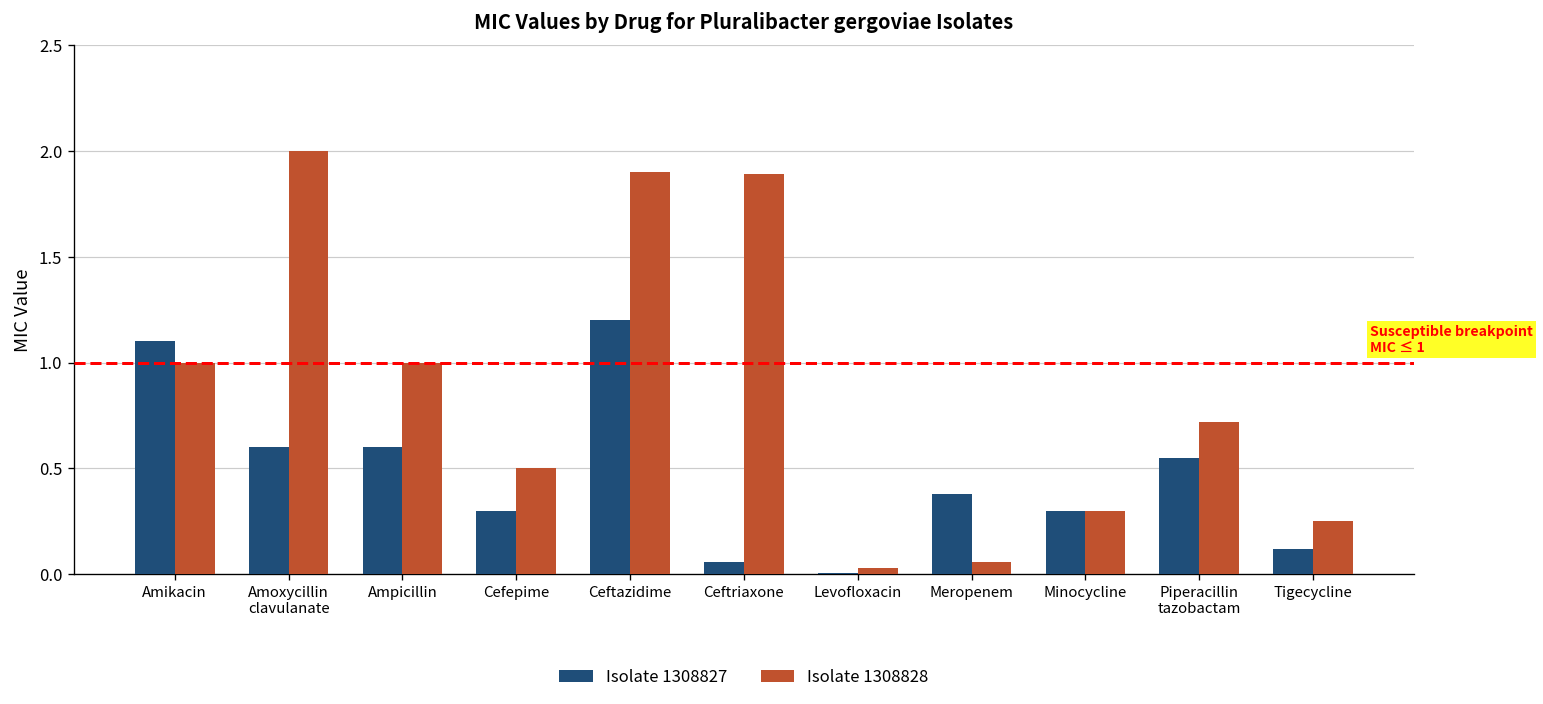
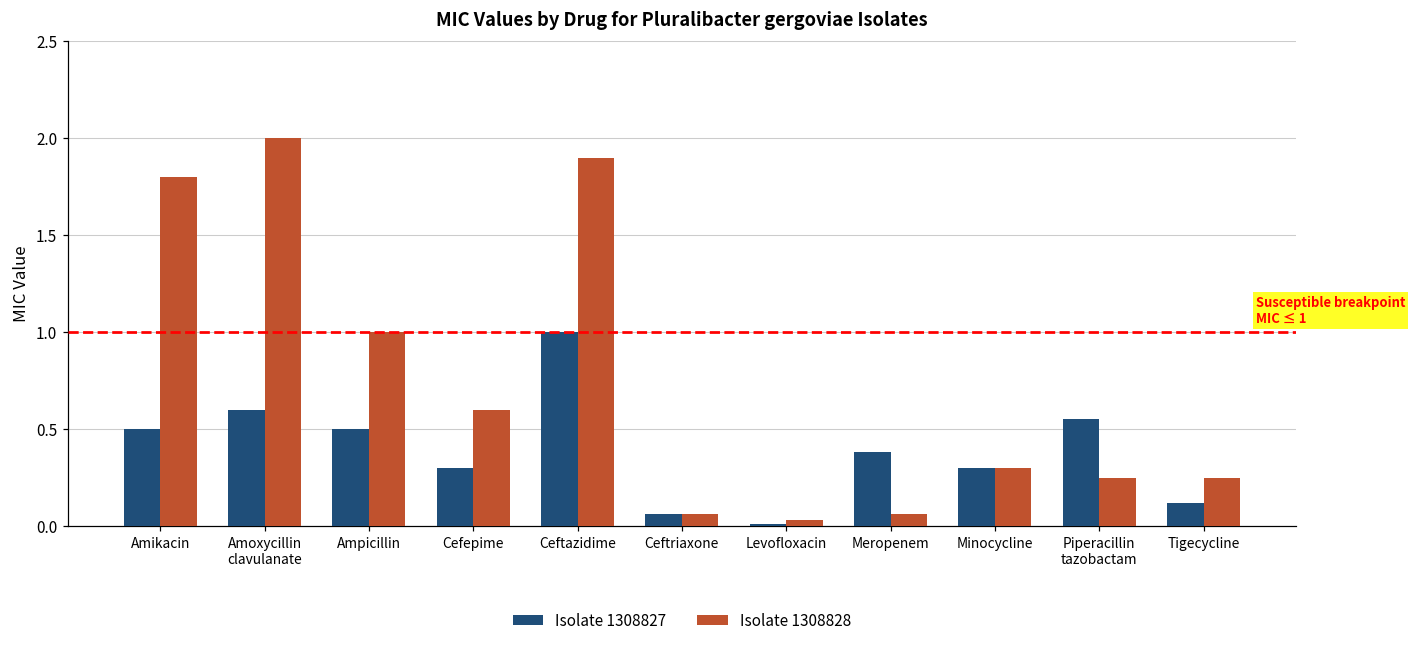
  {
    "Isolate 1308827": {
-     "Amikacin": 1.1,
+     "Amikacin": 0.5,
      "Amoxycillin clavulanate": 0.6,
-     "Ampicillin": 0.6,
+     "Ampicillin": 0.5,
      "Cefepime": 0.3,
-     "Ceftazidime": 1.2,
+     "Ceftazidime": 1.0,
      "Ceftriaxone": 0.06,
      "Meropenem": 0.38,
      "Minocycline": 0.3,
      "Piperacillin tazobactam": 0.55,
      "Tigecycline": 0.12
    },
    "Isolate 1308828": {
-     "Amikacin": 1.0,
+     "Amikacin": 1.8,
      "Amoxycillin clavulanate": 2.00,
      "Ampicillin": 1.00,
-     "Cefepime": 0.5,
+     "Cefepime": 0.6,
      "Ceftazidime": 1.90,
-     "Ceftriaxone": 1.89,
+     "Ceftriaxone": 0.06,
      "Levofloxacin": 0.03,
      "Meropenem": 0.06,
      "Minocycline": 0.30,
-     "Piperacillin tazobactam": 0.72,
+     "Piperacillin tazobactam": 0.25,
      "Tigecycline": 0.25
    }
  }
